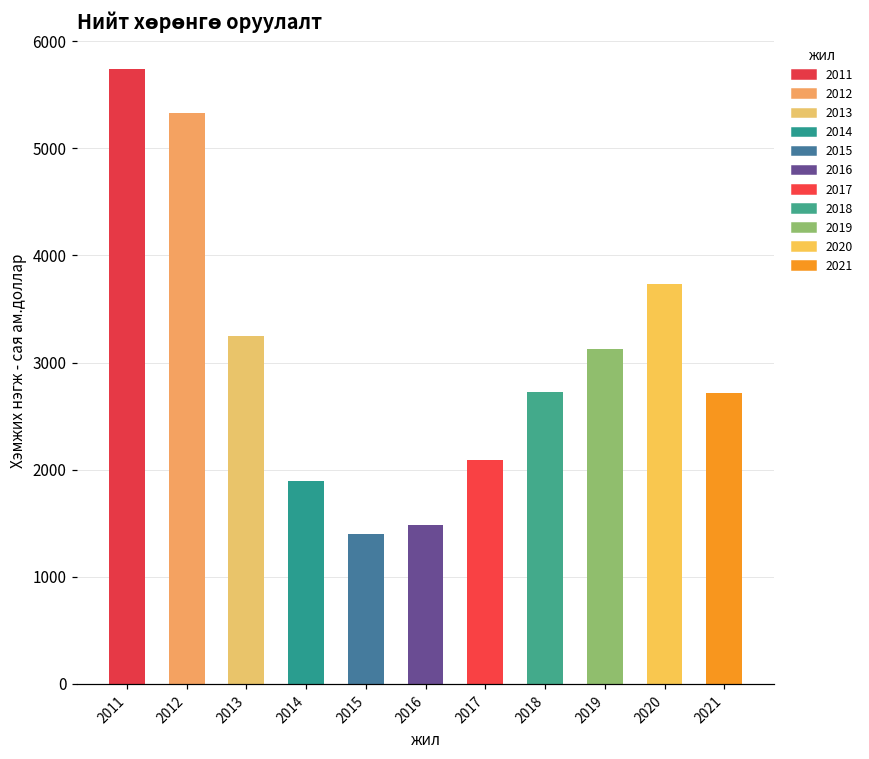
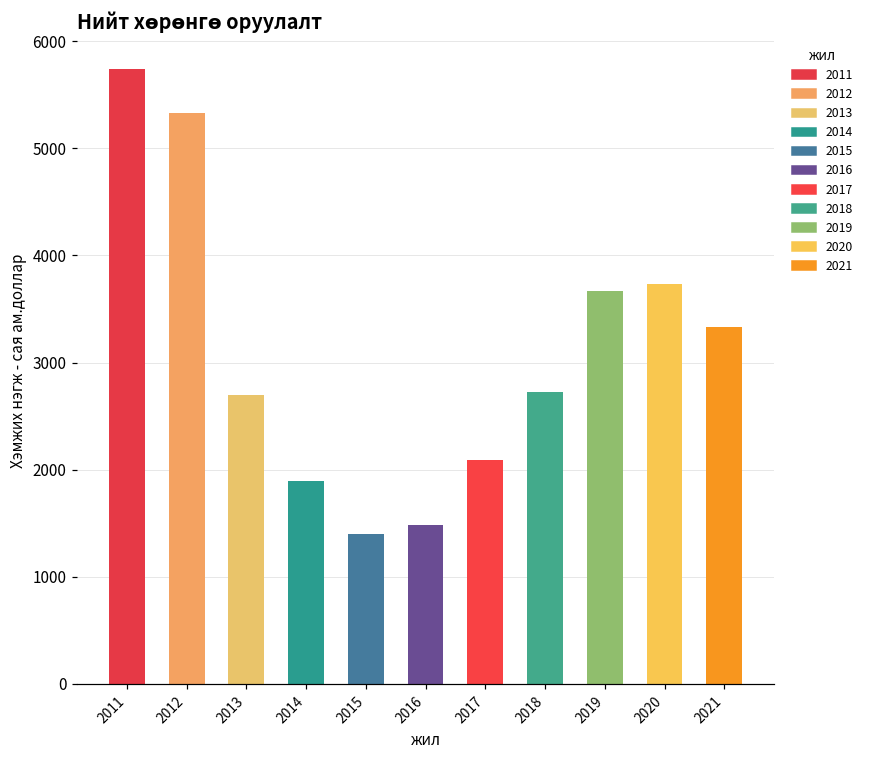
  {
    "2011": 5700,
    "2012": 5300,
-   "2013": 3200,
+   "2013": 2700,
    "2014": 1900,
    "2015": 1400,
    "2016": 1500,
    "2017": 2100,
    "2018": 2700,
-   "2019": 3100,
+   "2019": 3700,
    "2020": 3700,
-   "2021": 2700
+   "2021": 3300
  }
